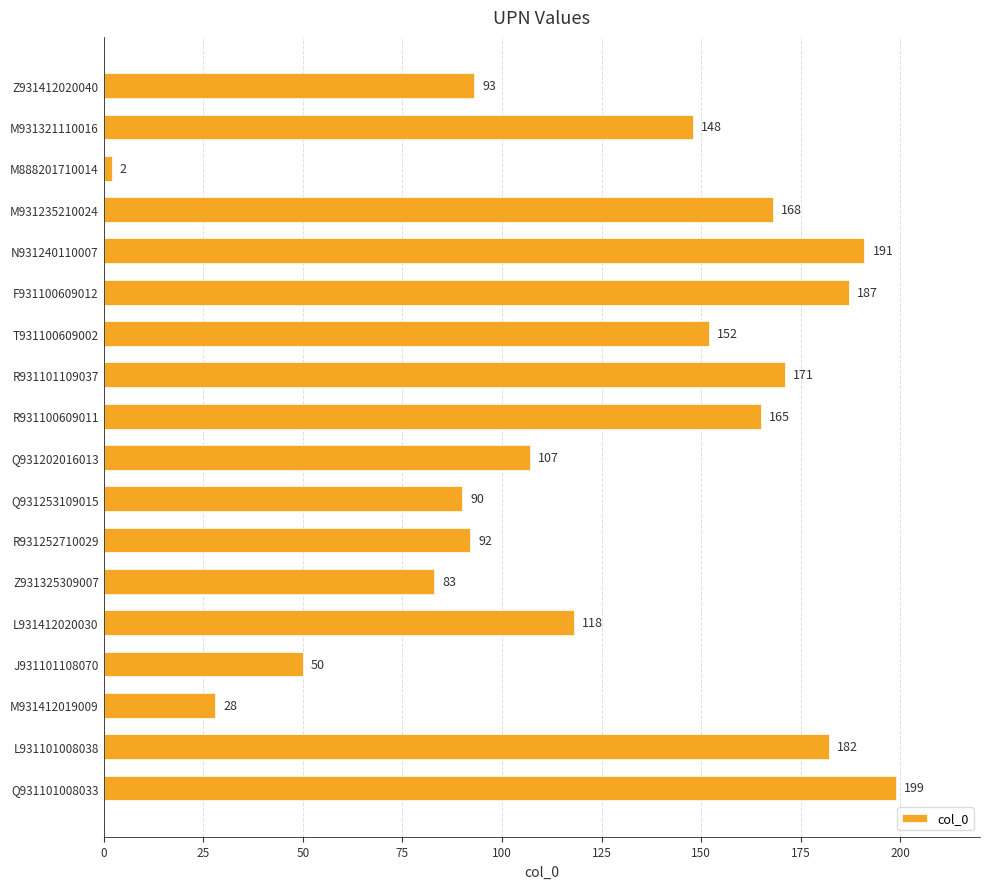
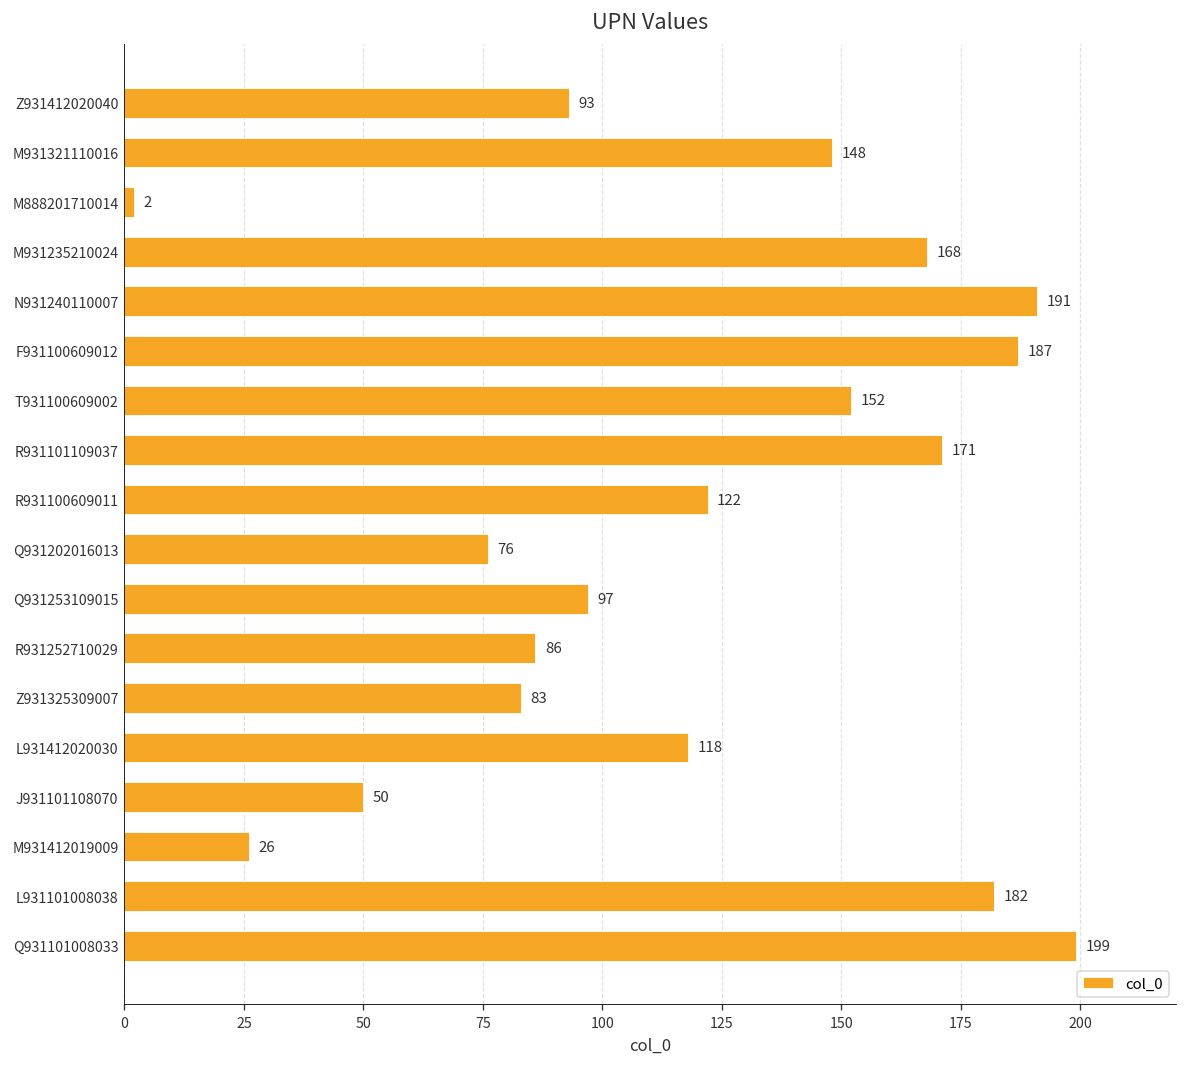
  {
    "Z931412020040": 93,
    "M931321110016": 148,
    "M888201710014": 2,
    "M931235210024": 168,
    "N931240110007": 191,
    "F931100609012": 187,
    "T931100609002": 152,
    "R931101109037": 171,
-   "R931100609011": 165,
-   "Q931202016013": 107,
-   "Q931253109015": 90,
-   "R931252710029": 92,
+   "R931100609011": 122,
+   "Q931202016013": 76,
+   "Q931253109015": 97,
+   "R931252710029": 86,
    "Z931325309007": 83,
    "L931412020030": 118,
    "J931101108070": 50,
-   "M931412019009": 28,
+   "M931412019009": 26,
    "L931101008038": 182,
    "Q931101008033": 199
  }
